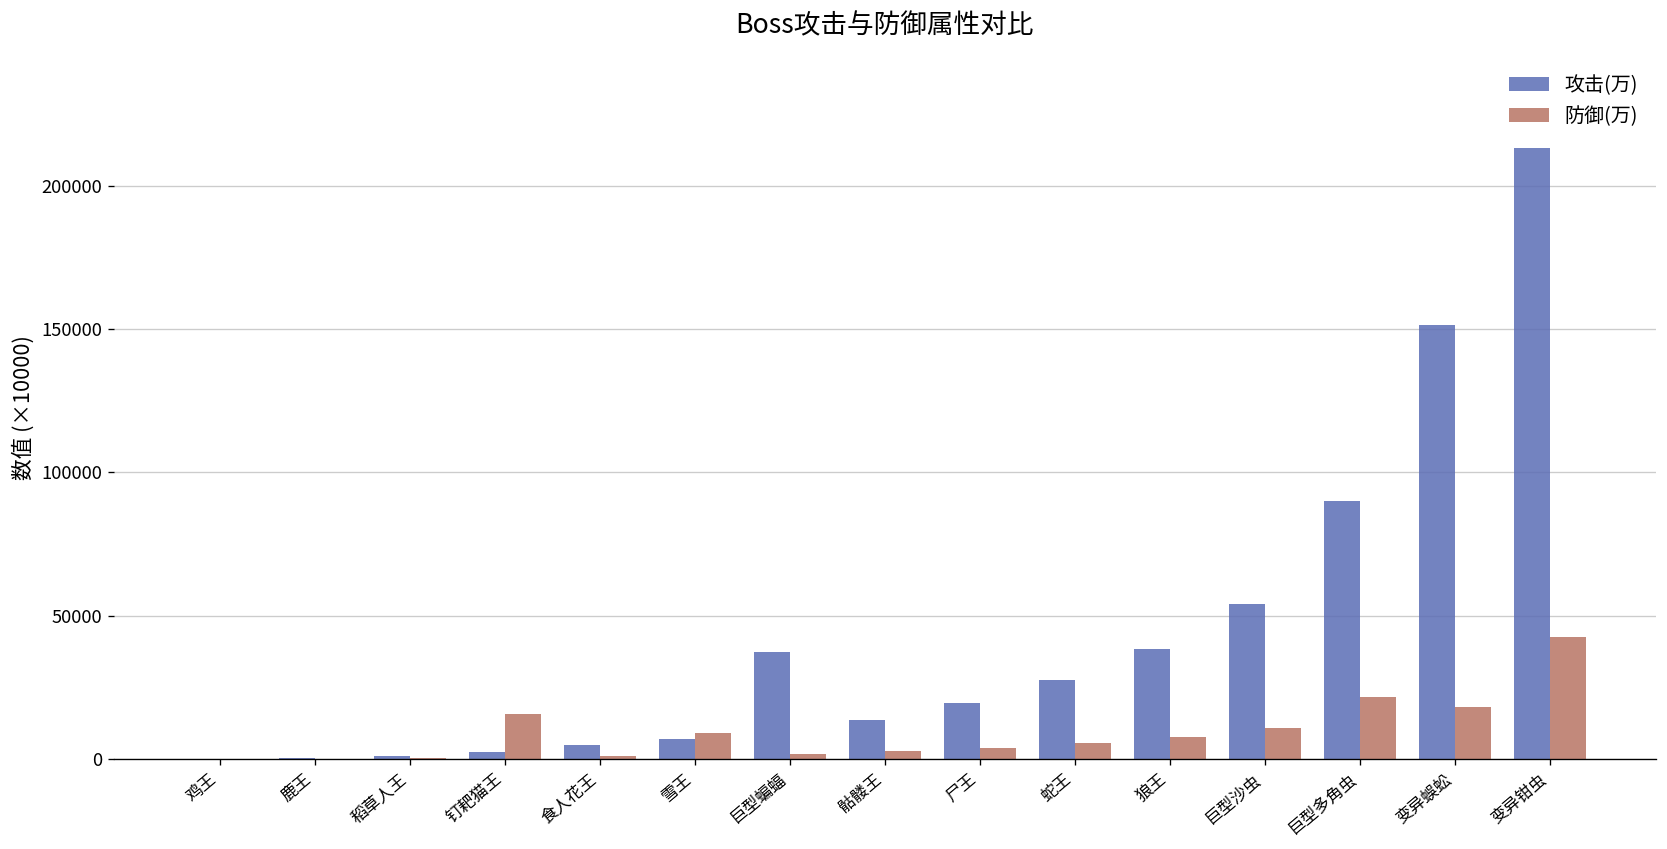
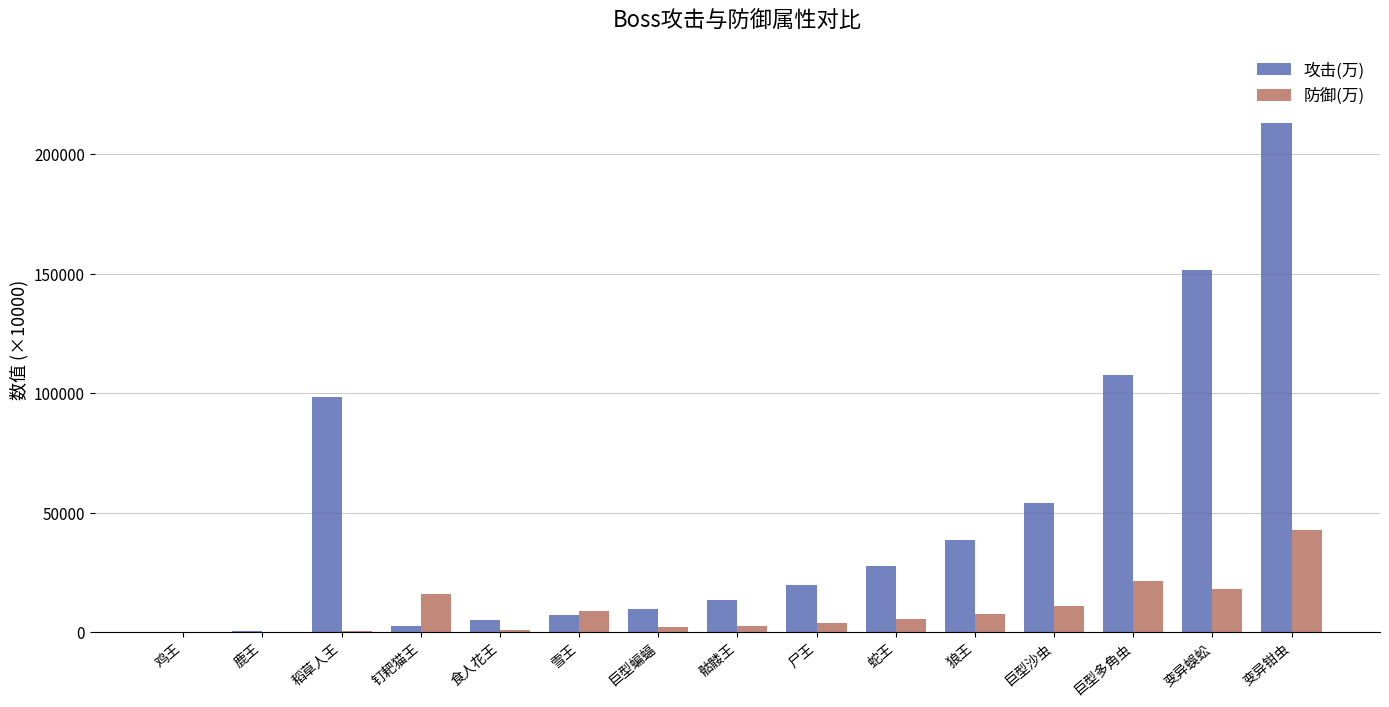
  {
    "攻击(万)": {
-     "稻草人王": 1000,
+     "稻草人王": 98000,
      "钉耙猫王": 3000,
      "食人花王": 5000,
      "雪王": 7000,
-     "巨型蝙蝠": 37000,
+     "巨型蝙蝠": 10000,
      "骷髅王": 14000,
      "尸王": 20000,
      "蛇王": 28000,
      "狼王": 39000,
      "巨型沙虫": 54000,
-     "巨型多角虫": 90000,
+     "巨型多角虫": 108000,
      "变异蜈蚣": 152000,
      "变异钳虫": 213000
    },
    "防御(万)": {
      "钉耙猫王": 16000,
      "雪王": 9000,
      "巨型蝙蝠": 2000,
      "骷髅王": 3000,
      "尸王": 4000,
      "蛇王": 6000,
      "狼王": 8000,
      "巨型沙虫": 11000,
      "巨型多角虫": 22000,
      "变异蜈蚣": 18000,
      "变异钳虫": 43000
    }
  }
